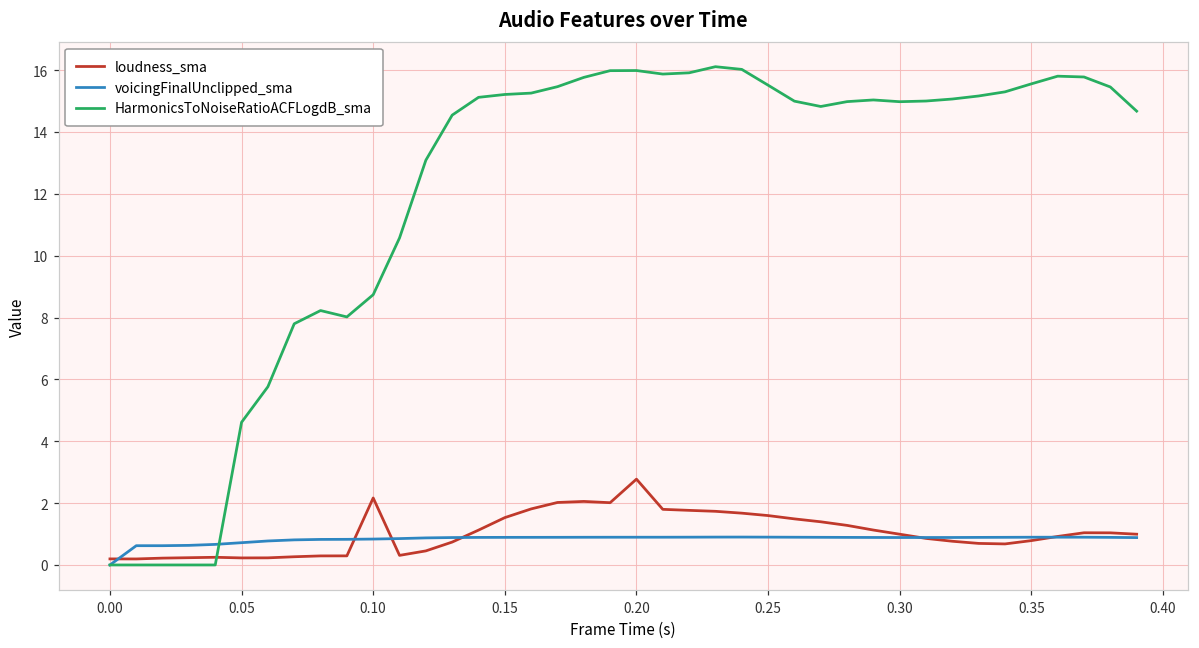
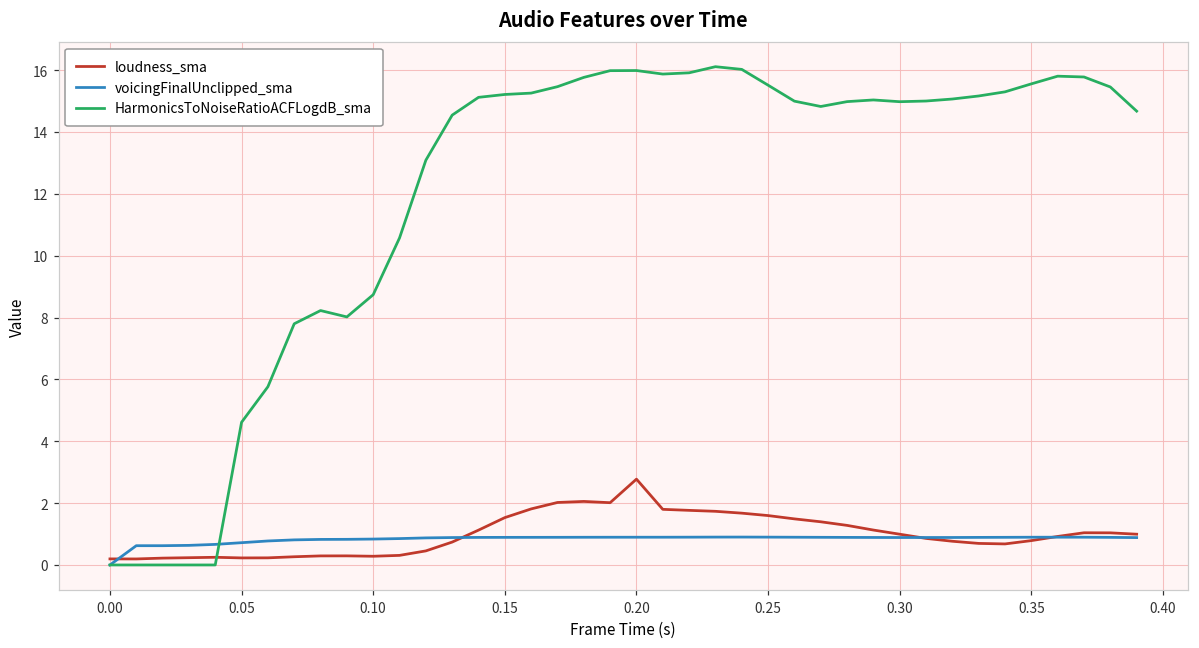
  {
    "loudness_sma": {
      "0.00": 0.2,
      "0.05": 0.2,
-     "0.10": 2.2,
+     "0.10": 0.3,
      "0.15": 1.5,
      "0.20": 2.8,
      "0.25": 1.6,
      "0.30": 1.0,
      "0.35": 0.8
    },
    "voicingFinalUnclipped_sma": {
      "0.05": 0.7,
      "0.10": 0.8,
      "0.15": 0.9,
      "0.20": 0.9,
      "0.25": 0.9,
      "0.30": 0.9,
      "0.35": 0.9
    },
    "HarmonicsToNoiseRatioACFLogdB_sma": {
      "0.05": 4.6,
      "0.10": 8.7,
      "0.15": 15.2,
      "0.20": 16.0,
      "0.25": 15.5,
      "0.30": 15.0,
      "0.35": 15.6
    }
  }
